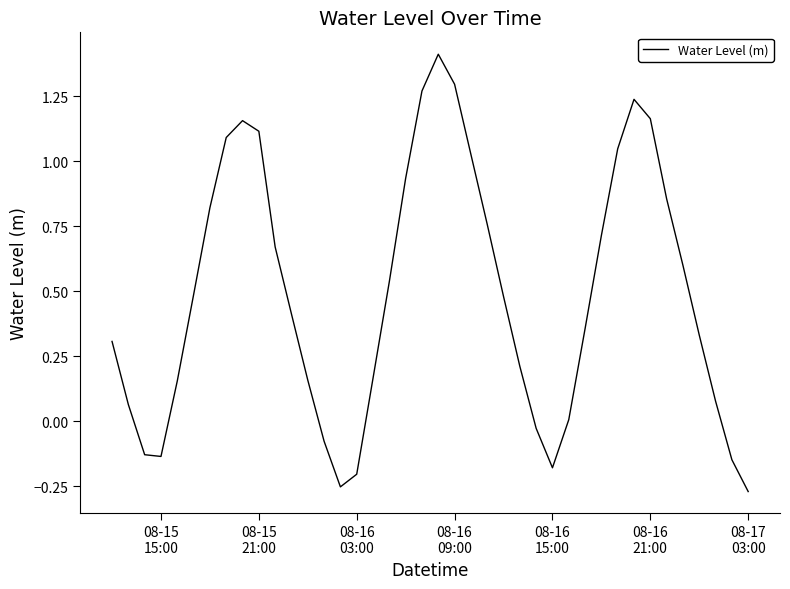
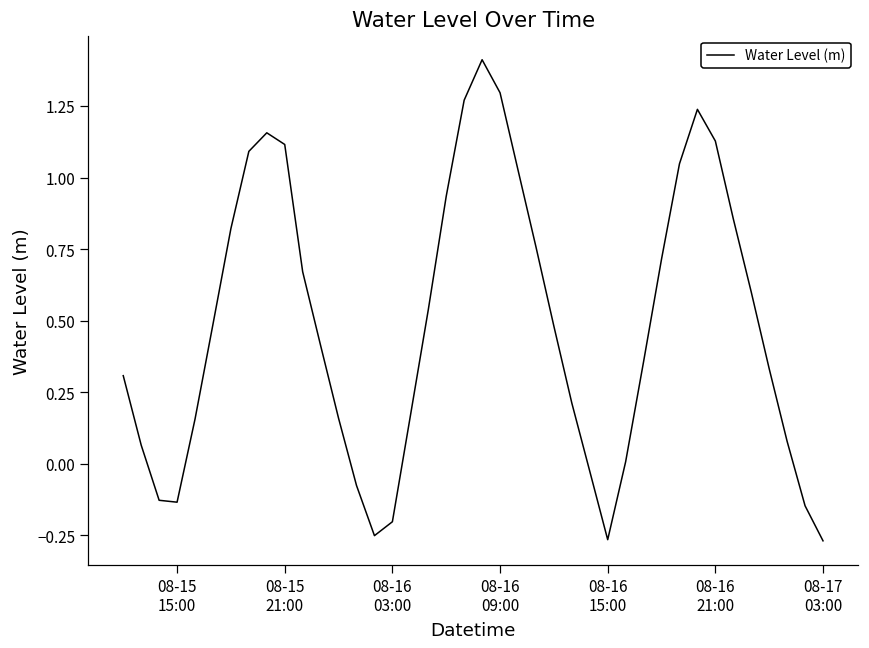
  {
    "08-15 15:00": -0.13,
    "08-15 21:00": 1.12,
    "08-16 03:00": -0.20,
    "08-16 09:00": 1.30,
-   "08-16 15:00": -0.18,
-   "08-16 21:00": 1.16,
+   "08-16 15:00": -0.27,
+   "08-16 21:00": 1.13,
    "08-17 03:00": -0.27
  }
